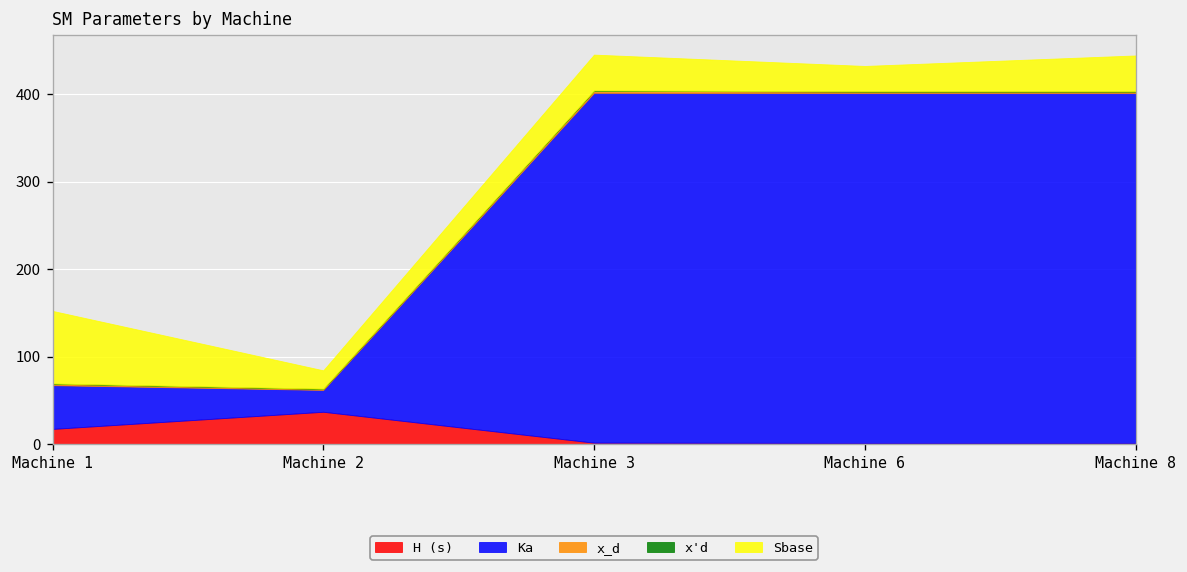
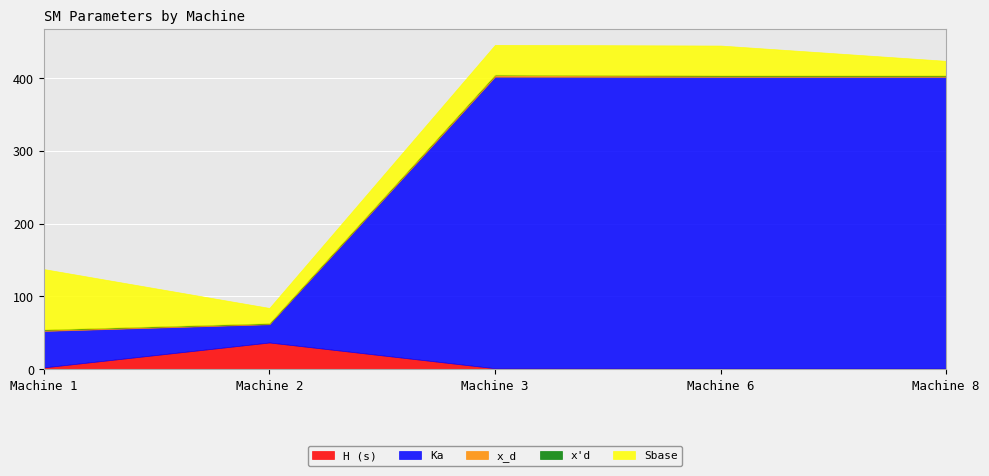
  {
    "H (s)": {
-     "Machine 1": 20,
+     "Machine 1": 0,
      "Machine 2": 40
    },
    "Sbase": {
      "Machine 1": 80,
      "Machine 2": 20,
      "Machine 3": 40,
-     "Machine 6": 30,
-     "Machine 8": 40
+     "Machine 6": 40,
+     "Machine 8": 20
    }
  }
